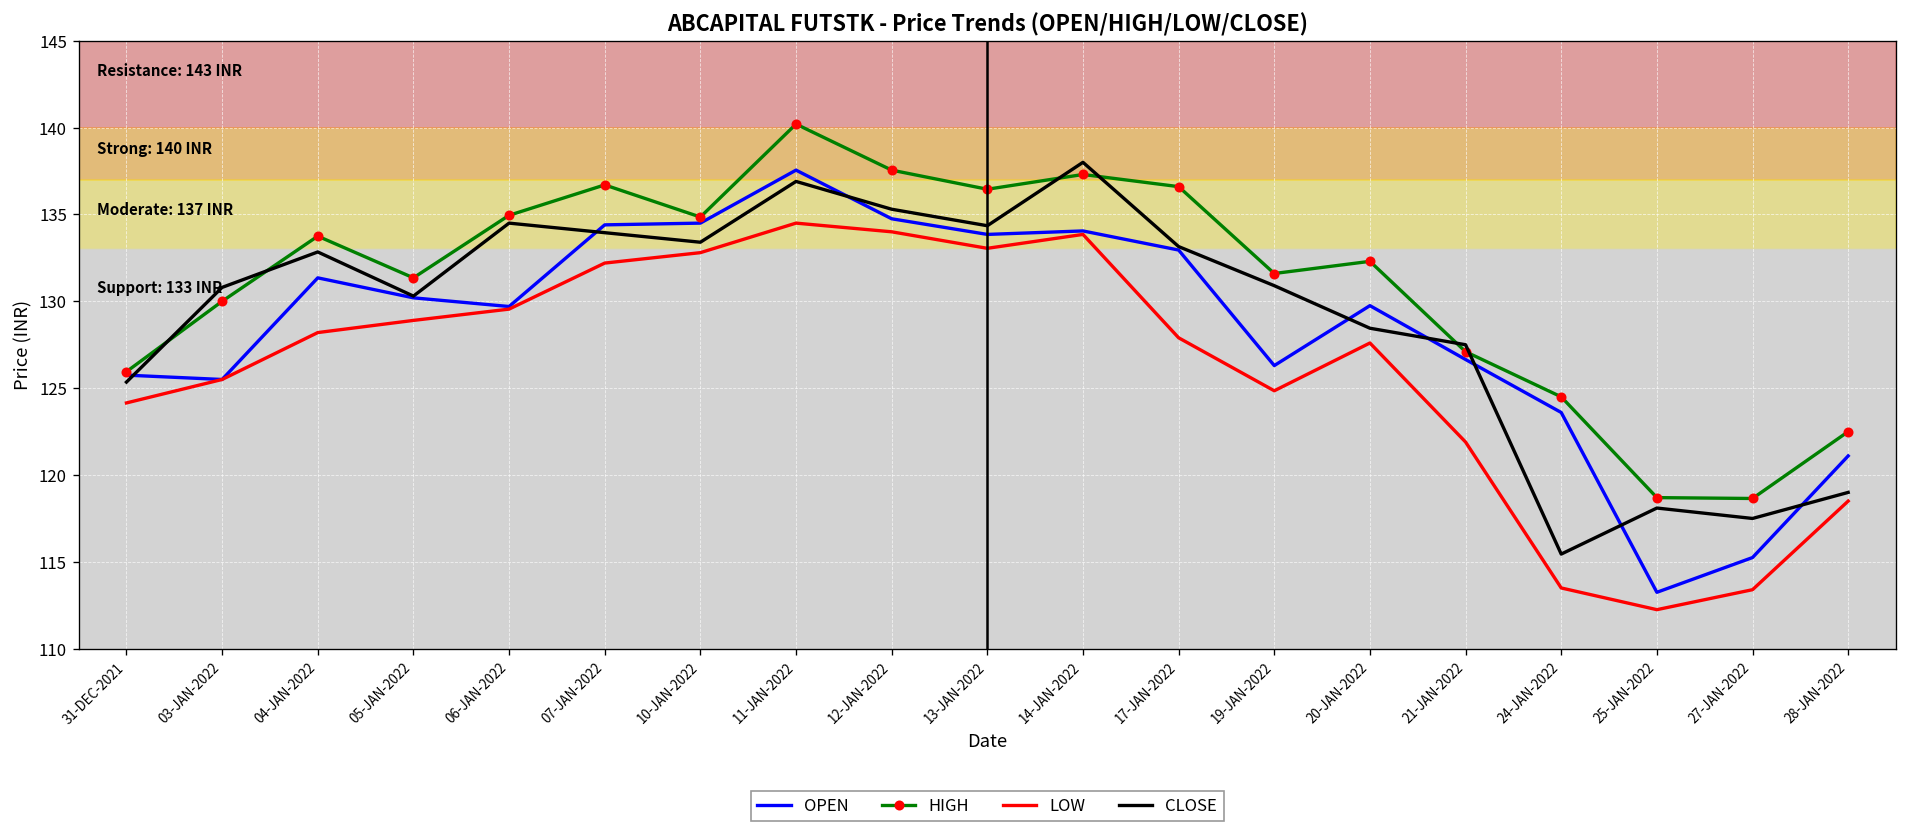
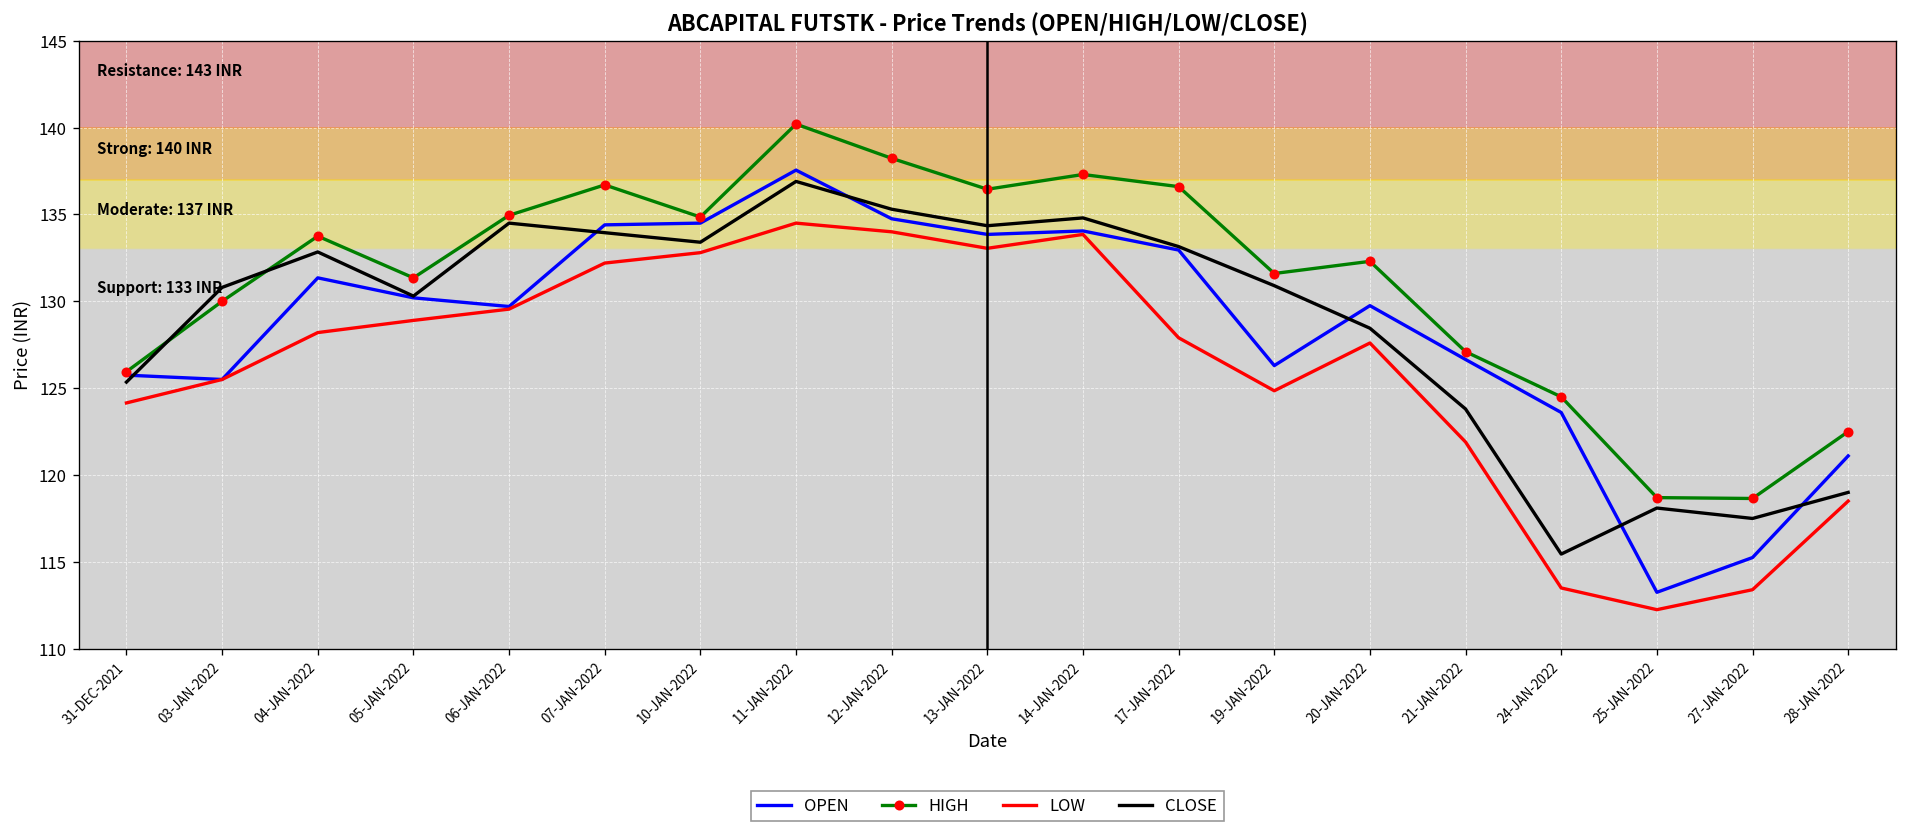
  {
    "OPEN": {
      "31-DEC-2021": 125.8,
      "04-JAN-2022": 131.4,
      "07-JAN-2022": 134.4,
      "10-JAN-2022": 134.5,
      "11-JAN-2022": 137.6,
      "12-JAN-2022": 134.8,
      "13-JAN-2022": 133.9,
      "14-JAN-2022": 134.1,
      "17-JAN-2022": 133.0,
      "19-JAN-2022": 126.3,
      "20-JAN-2022": 129.8,
      "21-JAN-2022": 126.7,
      "24-JAN-2022": 123.6,
      "25-JAN-2022": 113.3,
      "27-JAN-2022": 115.3,
      "28-JAN-2022": 121.1
    },
    "HIGH": {
      "31-DEC-2021": 126.0,
      "03-JAN-2022": 130.0,
      "04-JAN-2022": 133.8,
      "05-JAN-2022": 131.4,
      "06-JAN-2022": 135.0,
      "07-JAN-2022": 136.7,
      "10-JAN-2022": 134.9,
      "11-JAN-2022": 140.2,
-     "12-JAN-2022": 137.6,
+     "12-JAN-2022": 138.2,
      "13-JAN-2022": 136.5,
      "14-JAN-2022": 137.3,
      "17-JAN-2022": 136.6,
      "19-JAN-2022": 131.6,
      "20-JAN-2022": 132.3,
      "21-JAN-2022": 127.1,
      "24-JAN-2022": 124.5,
      "25-JAN-2022": 118.7,
      "27-JAN-2022": 118.7,
      "28-JAN-2022": 122.5
    },
    "LOW": {
      "31-DEC-2021": 124.2,
      "04-JAN-2022": 128.2,
      "05-JAN-2022": 128.9,
      "07-JAN-2022": 132.2,
      "10-JAN-2022": 132.8,
      "11-JAN-2022": 134.5,
      "12-JAN-2022": 134.0,
      "13-JAN-2022": 133.1,
      "14-JAN-2022": 133.9,
      "17-JAN-2022": 127.9,
      "19-JAN-2022": 124.9,
      "20-JAN-2022": 127.6,
      "21-JAN-2022": 121.9,
      "24-JAN-2022": 113.5,
      "25-JAN-2022": 112.3,
      "27-JAN-2022": 113.4,
      "28-JAN-2022": 118.5
    },
    "CLOSE": {
      "31-DEC-2021": 125.4,
      "04-JAN-2022": 132.8,
      "06-JAN-2022": 134.5,
      "07-JAN-2022": 134.0,
      "10-JAN-2022": 133.4,
      "11-JAN-2022": 136.9,
      "12-JAN-2022": 135.3,
      "13-JAN-2022": 134.4,
-     "14-JAN-2022": 138.0,
+     "14-JAN-2022": 134.8,
      "17-JAN-2022": 133.2,
      "19-JAN-2022": 130.9,
      "20-JAN-2022": 128.5,
-     "21-JAN-2022": 127.5,
+     "21-JAN-2022": 123.8,
      "24-JAN-2022": 115.5,
      "25-JAN-2022": 118.1,
      "27-JAN-2022": 117.5,
      "28-JAN-2022": 119.0
    }
  }
